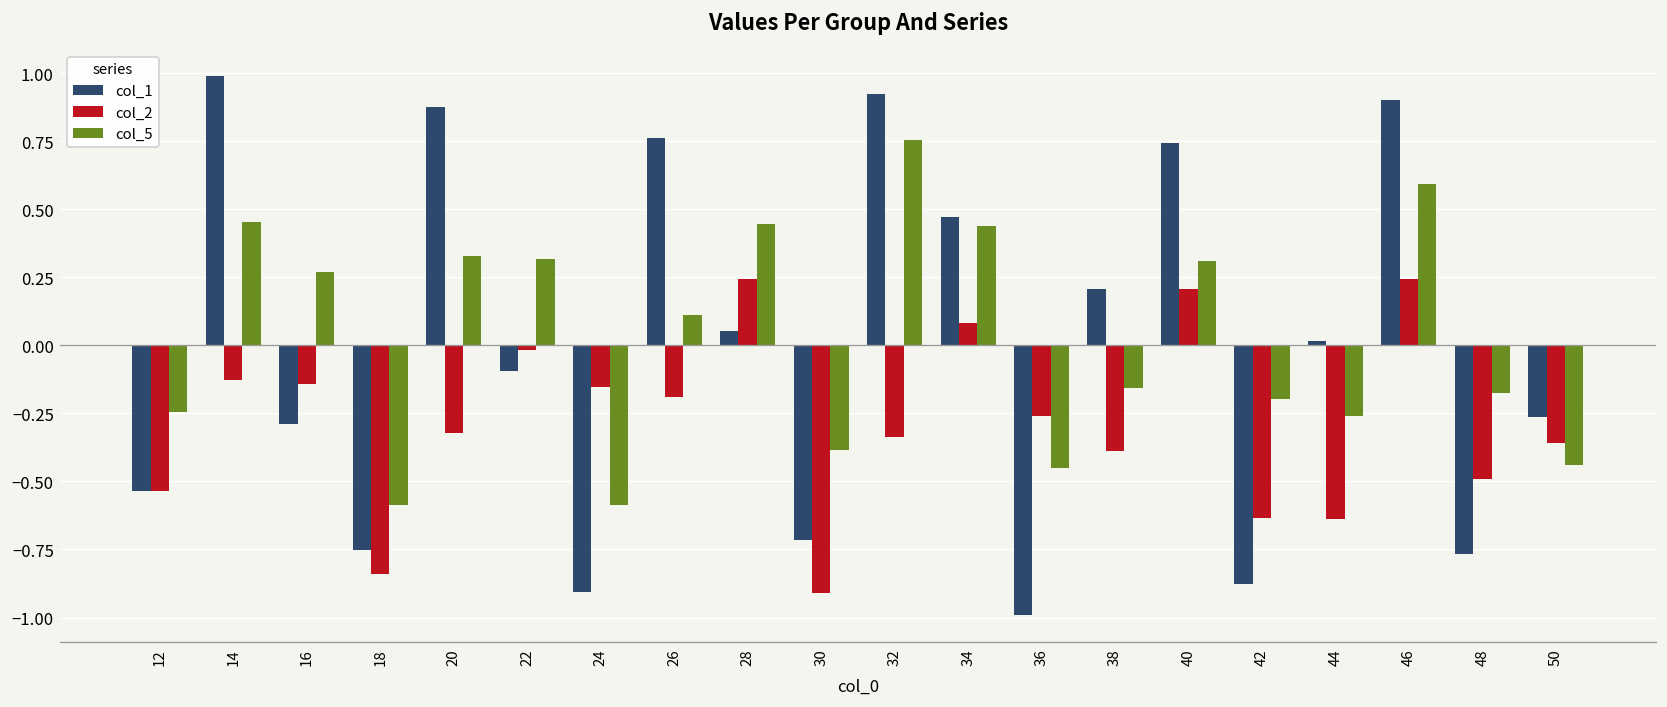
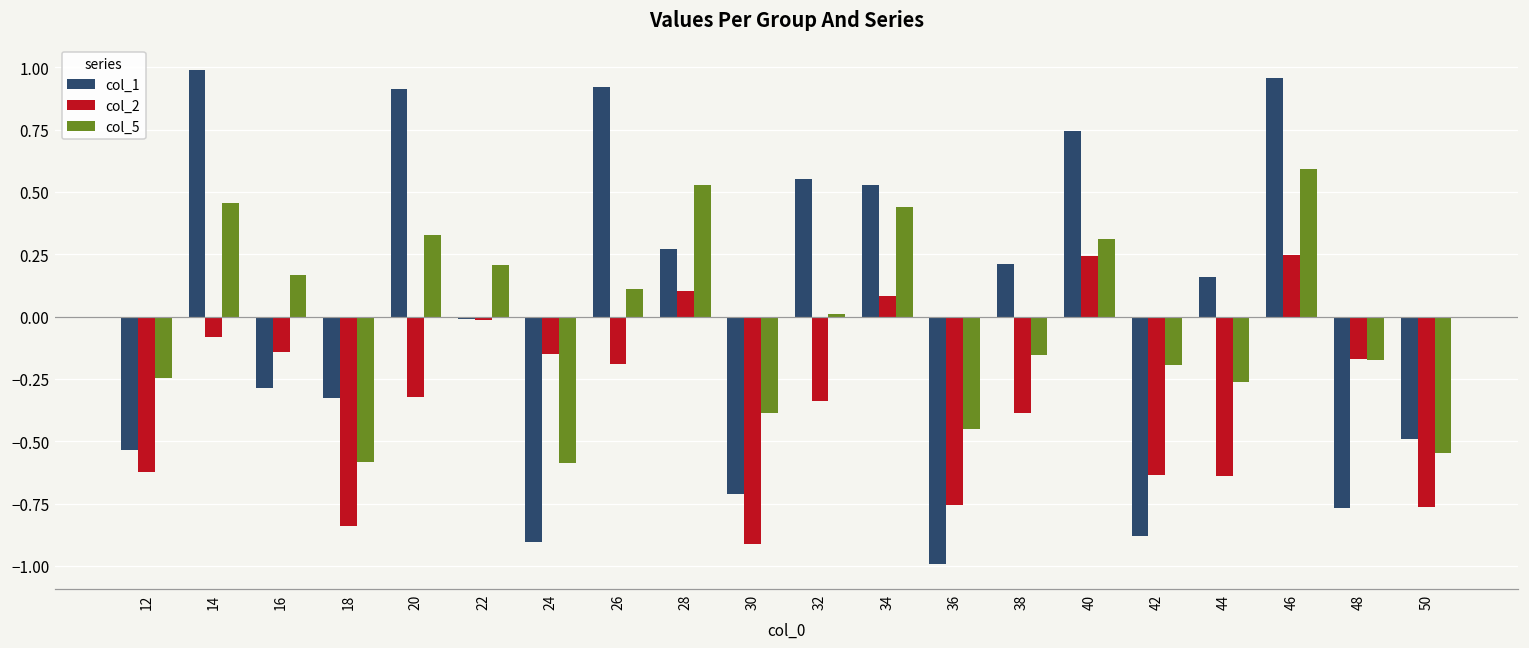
  {
    "col_1": {
      "12": -0.54,
      "14": 0.99,
      "16": -0.29,
-     "18": -0.75,
-     "20": 0.88,
-     "22": -0.09,
+     "18": -0.33,
+     "20": 0.91,
+     "22": -0.01,
      "24": -0.91,
-     "26": 0.76,
-     "28": 0.05,
+     "26": 0.92,
+     "28": 0.27,
      "30": -0.71,
-     "32": 0.93,
-     "34": 0.47,
+     "32": 0.55,
+     "34": 0.53,
      "36": -0.99,
      "38": 0.21,
      "40": 0.75,
      "42": -0.88,
-     "44": 0.02,
-     "46": 0.90,
+     "44": 0.16,
+     "46": 0.96,
      "48": -0.77,
-     "50": -0.26
+     "50": -0.49
    },
    "col_2": {
-     "12": -0.54,
-     "14": -0.13,
+     "12": -0.62,
+     "14": -0.08,
      "16": -0.14,
      "18": -0.84,
      "20": -0.32,
      "22": -0.02,
      "24": -0.15,
      "26": -0.19,
-     "28": 0.24,
+     "28": 0.10,
      "30": -0.91,
      "32": -0.34,
      "34": 0.08,
-     "36": -0.26,
+     "36": -0.75,
      "38": -0.39,
-     "40": 0.21,
+     "40": 0.24,
      "42": -0.64,
      "44": -0.64,
      "46": 0.25,
-     "48": -0.49,
-     "50": -0.36
+     "48": -0.17,
+     "50": -0.76
    },
    "col_5": {
      "12": -0.24,
      "14": 0.45,
-     "16": 0.27,
+     "16": 0.17,
      "18": -0.58,
      "20": 0.33,
-     "22": 0.32,
+     "22": 0.21,
      "24": -0.59,
      "26": 0.11,
-     "28": 0.45,
+     "28": 0.53,
      "30": -0.38,
-     "32": 0.75,
+     "32": 0.01,
      "34": 0.44,
      "36": -0.45,
      "38": -0.16,
      "40": 0.31,
      "42": -0.20,
      "44": -0.26,
      "46": 0.59,
      "48": -0.18,
-     "50": -0.44
+     "50": -0.55
    }
  }
